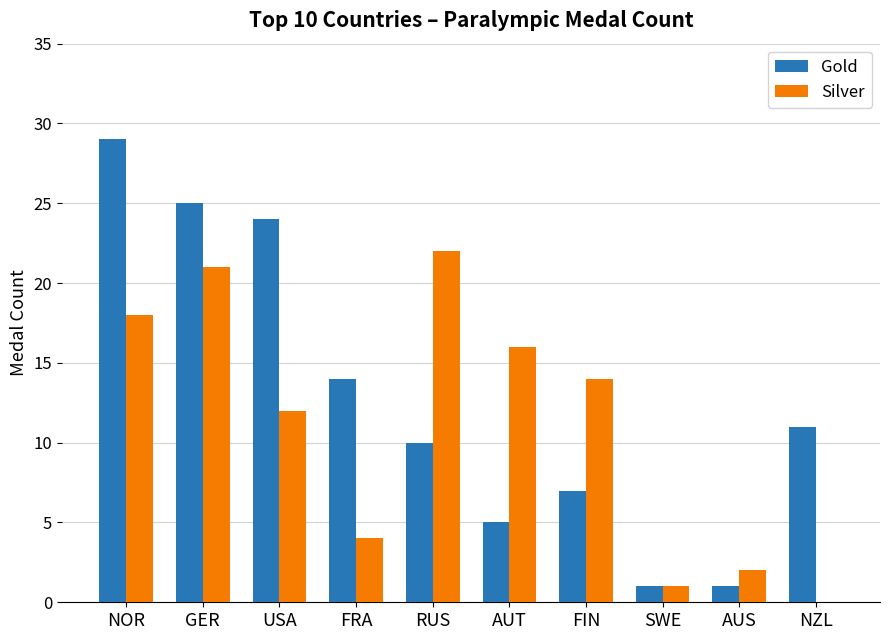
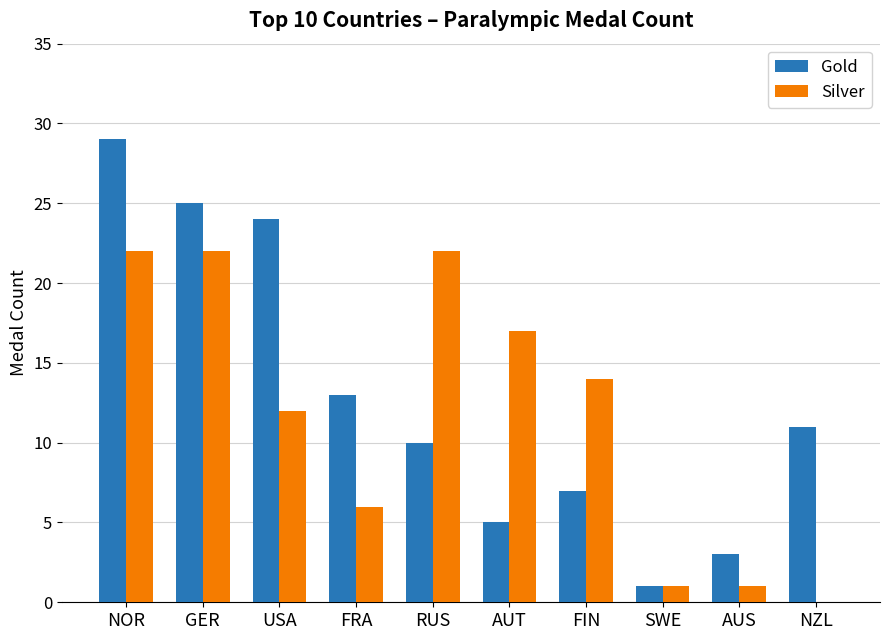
  {
    "Gold": {
      "NOR": 29,
      "GER": 25,
      "USA": 24,
-     "FRA": 14,
+     "FRA": 13,
      "RUS": 10,
      "AUT": 5,
      "FIN": 7,
      "SWE": 1,
-     "AUS": 1,
+     "AUS": 3,
      "NZL": 11
    },
    "Silver": {
-     "NOR": 18,
-     "GER": 21,
+     "NOR": 22,
+     "GER": 22,
      "USA": 12,
-     "FRA": 4,
+     "FRA": 6,
      "RUS": 22,
-     "AUT": 16,
+     "AUT": 17,
      "FIN": 14,
      "SWE": 1,
-     "AUS": 2,
+     "AUS": 1,
      "NZL": 0
    }
  }
